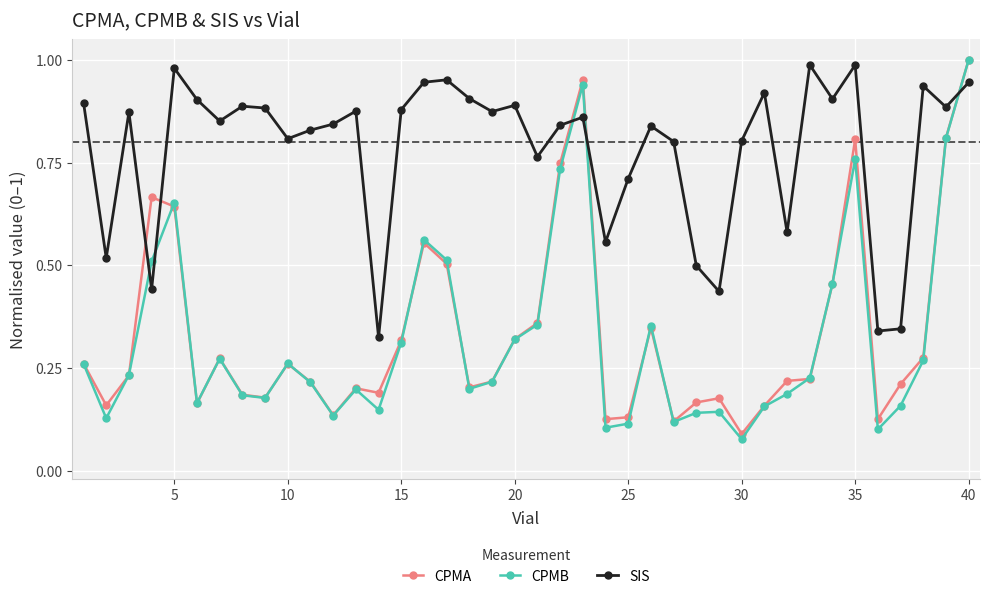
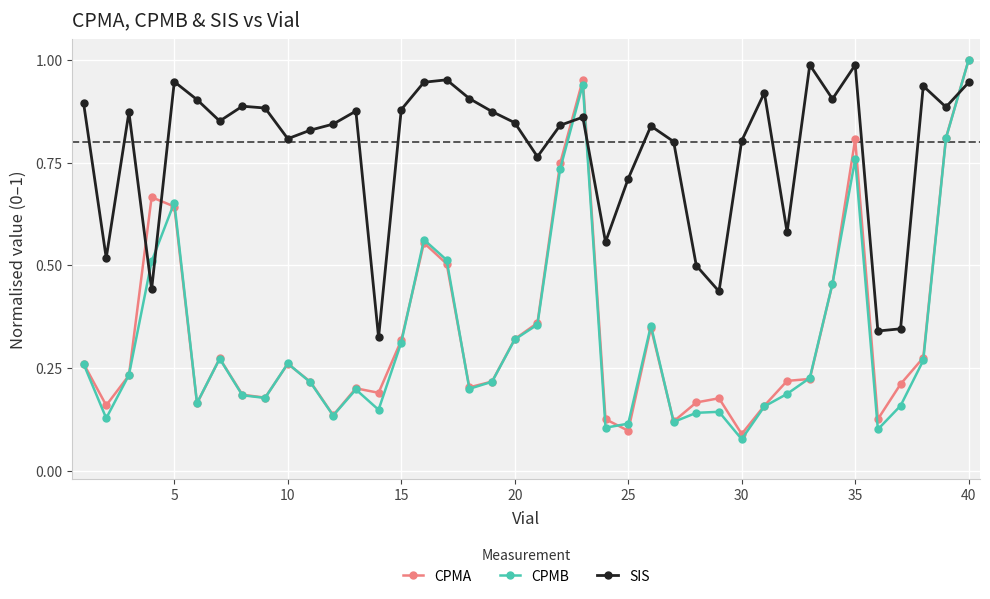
  {
    "CPMA": {
      "5": 0.64,
-     "25": 0.13,
+     "25": 0.10,
      "30": 0.09,
      "35": 0.81
    },
    "CPMB": {
      "5": 0.65,
      "25": 0.11,
      "30": 0.08,
      "35": 0.76
    },
    "SIS": {
-     "5": 0.98,
+     "5": 0.95,
      "10": 0.81,
      "15": 0.88,
-     "20": 0.89,
+     "20": 0.85,
      "25": 0.71,
      "30": 0.80,
      "35": 0.99,
      "40": 0.95
    }
  }
